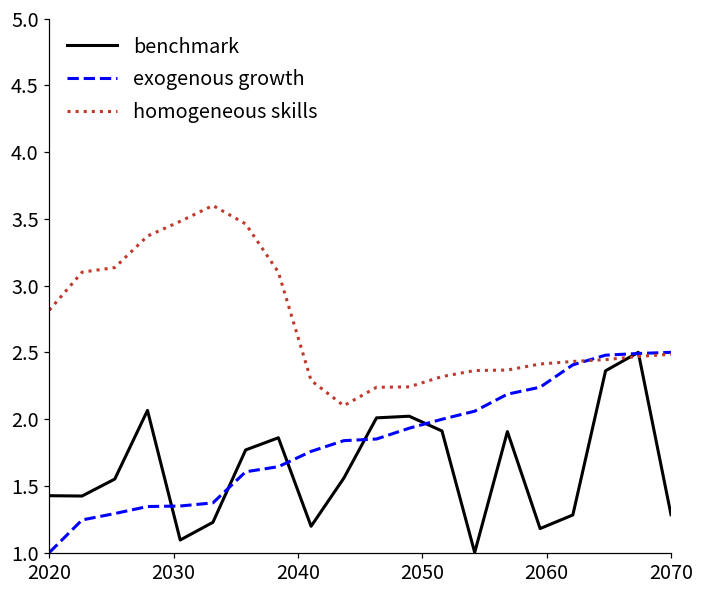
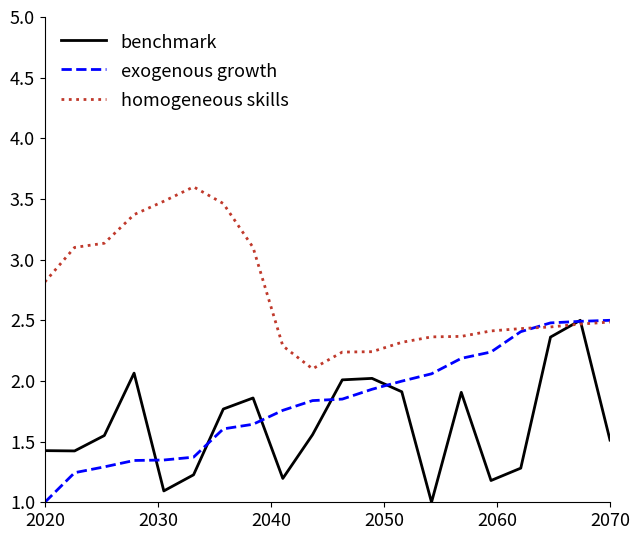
  {
    "benchmark": {
      "2020": 1.43,
-     "2070": 1.28
+     "2070": 1.51
    },
    "exogenous growth": {
      "2020": 1.00
    },
    "homogeneous skills": {
      "2020": 2.82
    }
  }
